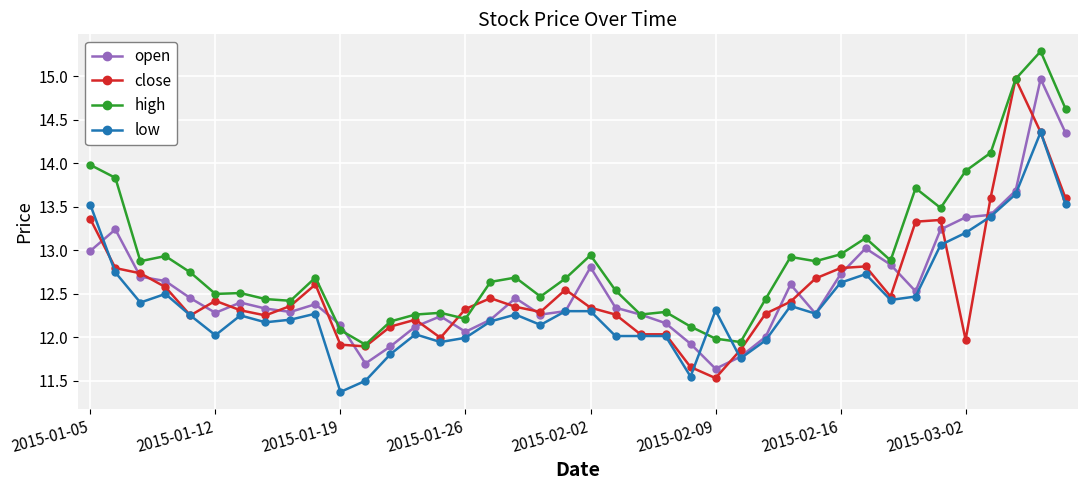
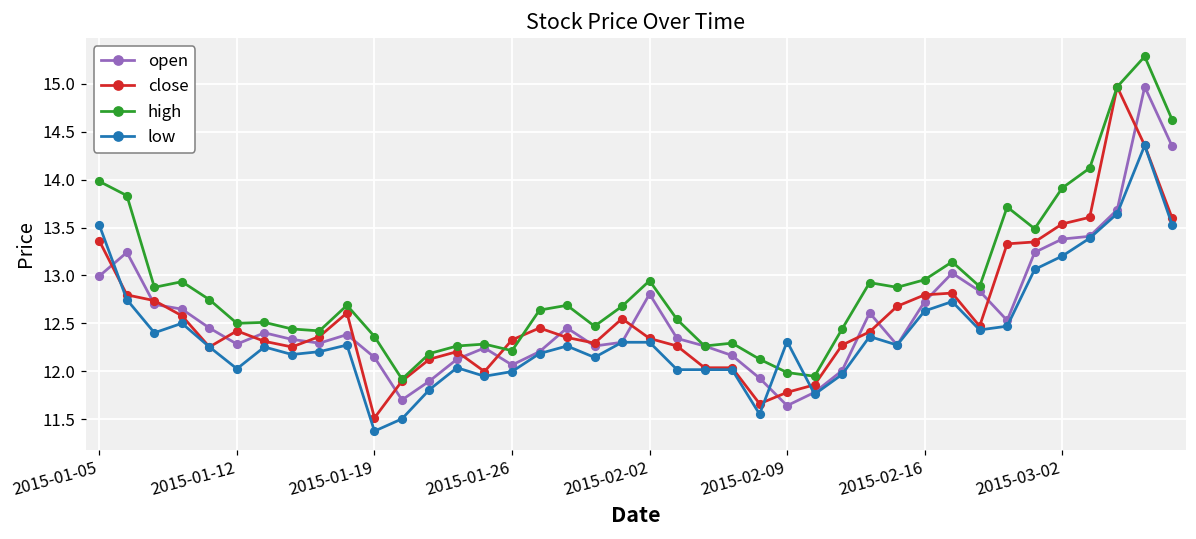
  {
    "open": {
      "2015-01-05": 13.0,
      "2015-01-12": 12.3,
      "2015-01-19": 12.1,
      "2015-01-26": 12.1,
      "2015-02-02": 12.8,
      "2015-02-09": 11.6,
      "2015-02-16": 12.7,
      "2015-03-02": 13.4
    },
    "close": {
      "2015-01-05": 13.4,
      "2015-01-12": 12.4,
-     "2015-01-19": 11.9,
+     "2015-01-19": 11.5,
      "2015-01-26": 12.3,
      "2015-02-02": 12.3,
-     "2015-02-09": 11.5,
+     "2015-02-09": 11.8,
      "2015-02-16": 12.8,
-     "2015-03-02": 12.0
+     "2015-03-02": 13.5
    },
    "high": {
      "2015-01-05": 14.0,
      "2015-01-12": 12.5,
-     "2015-01-19": 12.1,
+     "2015-01-19": 12.4,
      "2015-01-26": 12.2,
      "2015-02-02": 12.9,
      "2015-02-09": 12.0,
      "2015-02-16": 13.0,
      "2015-03-02": 13.9
    },
    "low": {
      "2015-01-05": 13.5,
      "2015-01-12": 12.0,
      "2015-01-19": 11.4,
      "2015-01-26": 12.0,
      "2015-02-02": 12.3,
      "2015-02-09": 12.3,
      "2015-02-16": 12.6,
      "2015-03-02": 13.2
    }
  }
